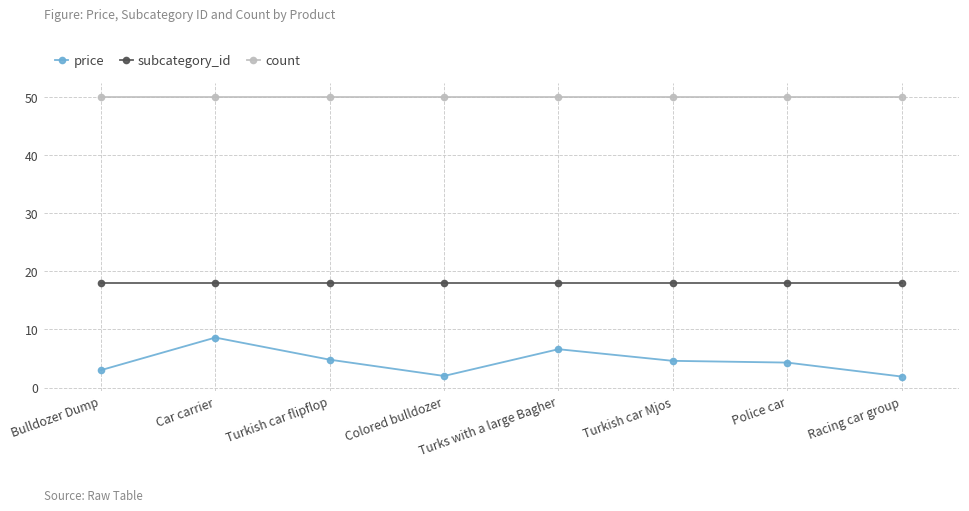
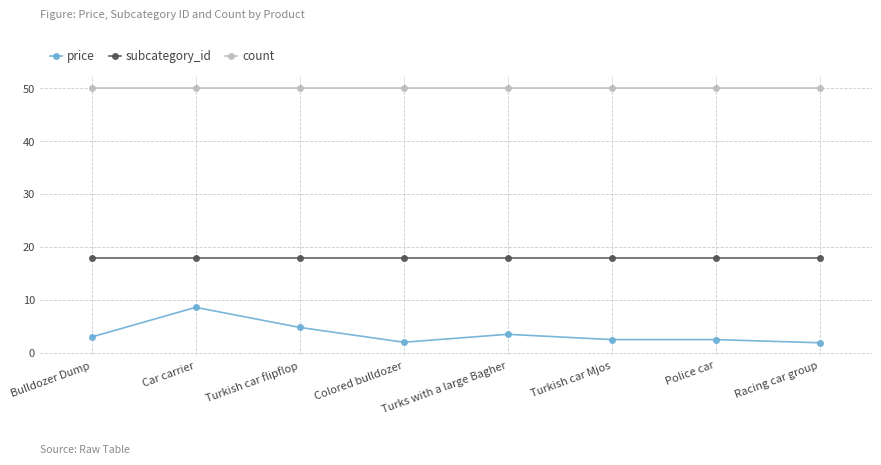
  {
    "price": {
      "Bulldozer Dump": 3,
      "Car carrier": 9,
      "Turkish car flipflop": 5,
      "Colored bulldozer": 2,
-     "Turks with a large Bagher": 7,
-     "Turkish car Mjos": 5,
-     "Police car": 4,
+     "Turks with a large Bagher": 4,
+     "Turkish car Mjos": 3,
+     "Police car": 3,
      "Racing car group": 2
    },
    "subcategory_id": {
      "Bulldozer Dump": 18,
      "Car carrier": 18,
      "Turkish car flipflop": 18,
      "Colored bulldozer": 18,
      "Turks with a large Bagher": 18,
      "Turkish car Mjos": 18,
      "Police car": 18,
      "Racing car group": 18
    },
    "count": {
      "Bulldozer Dump": 50,
      "Car carrier": 50,
      "Turkish car flipflop": 50,
      "Colored bulldozer": 50,
      "Turks with a large Bagher": 50,
      "Turkish car Mjos": 50,
      "Police car": 50,
      "Racing car group": 50
    }
  }
